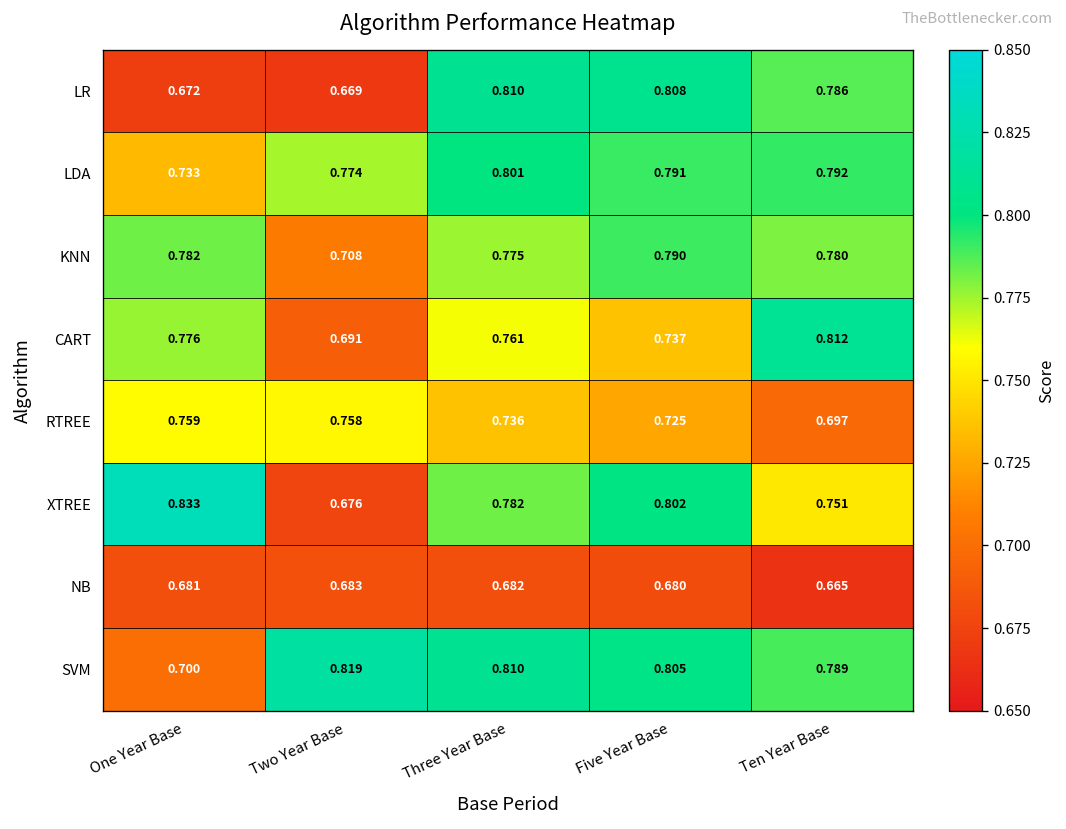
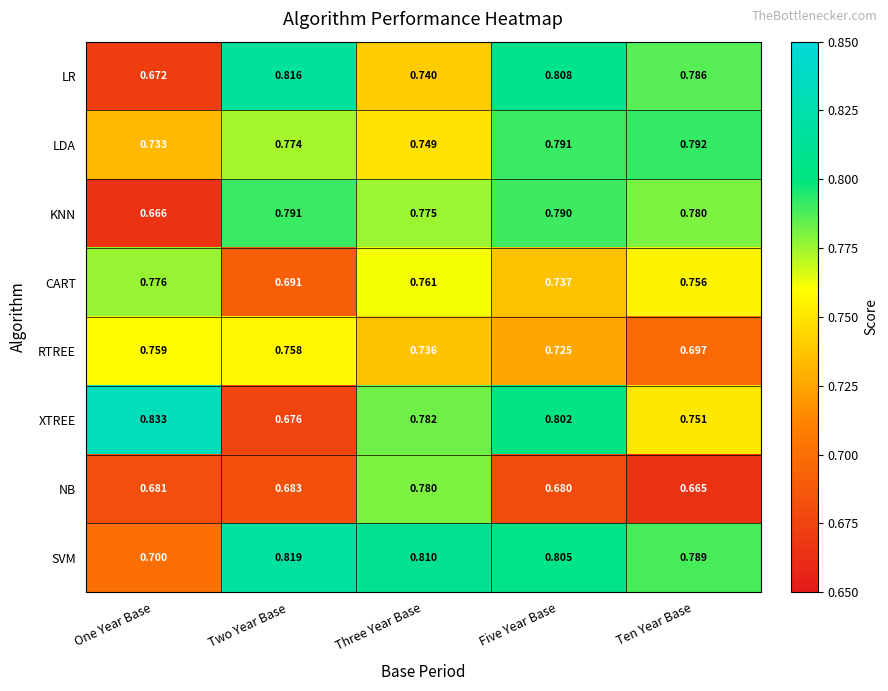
  {
    "LR": {
      "One Year Base": 0.672,
-     "Two Year Base": 0.669,
-     "Three Year Base": 0.810,
+     "Two Year Base": 0.816,
+     "Three Year Base": 0.740,
      "Five Year Base": 0.808,
      "Ten Year Base": 0.786
    },
    "LDA": {
      "One Year Base": 0.733,
      "Two Year Base": 0.774,
-     "Three Year Base": 0.801,
+     "Three Year Base": 0.749,
      "Five Year Base": 0.791,
      "Ten Year Base": 0.792
    },
    "KNN": {
-     "One Year Base": 0.782,
-     "Two Year Base": 0.708,
+     "One Year Base": 0.666,
+     "Two Year Base": 0.791,
      "Three Year Base": 0.775,
      "Five Year Base": 0.790,
      "Ten Year Base": 0.780
    },
    "CART": {
      "One Year Base": 0.776,
      "Two Year Base": 0.691,
      "Three Year Base": 0.761,
      "Five Year Base": 0.737,
-     "Ten Year Base": 0.812
+     "Ten Year Base": 0.756
    },
    "RTREE": {
      "One Year Base": 0.759,
      "Two Year Base": 0.758,
      "Three Year Base": 0.736,
      "Five Year Base": 0.725,
      "Ten Year Base": 0.697
    },
    "XTREE": {
      "One Year Base": 0.833,
      "Two Year Base": 0.676,
      "Three Year Base": 0.782,
      "Five Year Base": 0.802,
      "Ten Year Base": 0.751
    },
    "NB": {
      "One Year Base": 0.681,
      "Two Year Base": 0.683,
-     "Three Year Base": 0.682,
+     "Three Year Base": 0.780,
      "Five Year Base": 0.680,
      "Ten Year Base": 0.665
    },
    "SVM": {
      "One Year Base": 0.700,
      "Two Year Base": 0.819,
      "Three Year Base": 0.810,
      "Five Year Base": 0.805,
      "Ten Year Base": 0.789
    }
  }
